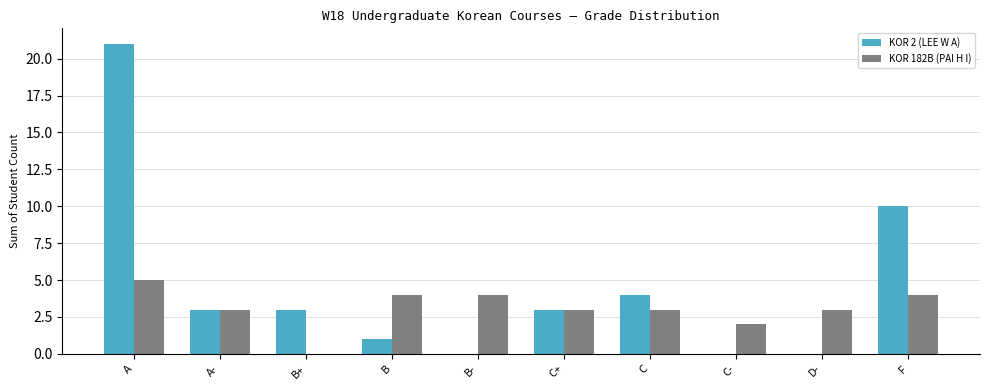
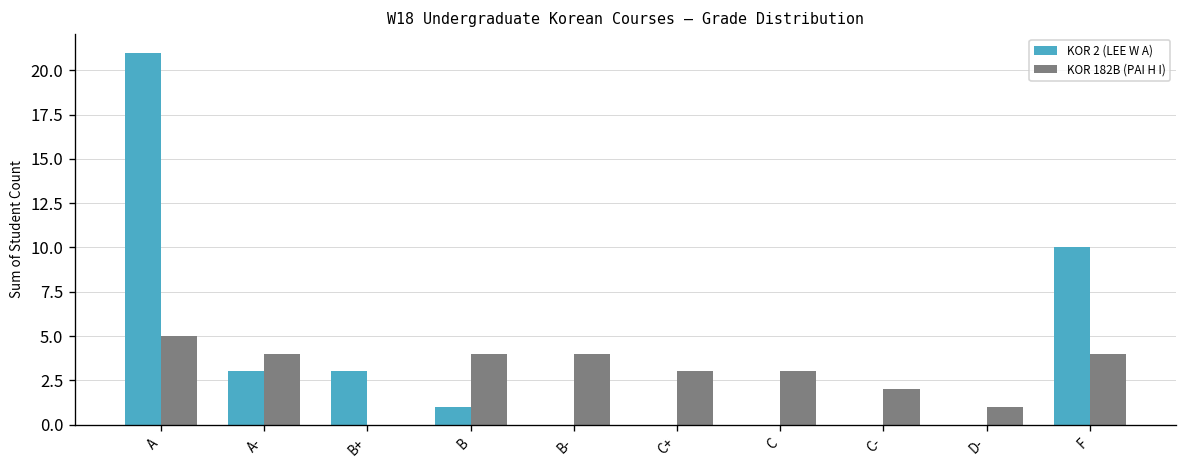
  {
    "KOR 2 (LEE W A)": {
      "A": 21,
      "A-": 3,
      "B+": 3,
      "B": 1,
      "B-": 0,
-     "C+": 3,
-     "C": 4,
+     "C+": 0,
+     "C": 0,
      "C-": 0,
      "D-": 0,
      "F": 10
    },
    "KOR 182B (PAI H I)": {
      "A": 5,
-     "A-": 3,
+     "A-": 4,
      "B+": 0,
      "B": 4,
      "B-": 4,
      "C+": 3,
      "C": 3,
      "C-": 2,
-     "D-": 3,
+     "D-": 1,
      "F": 4
    }
  }
